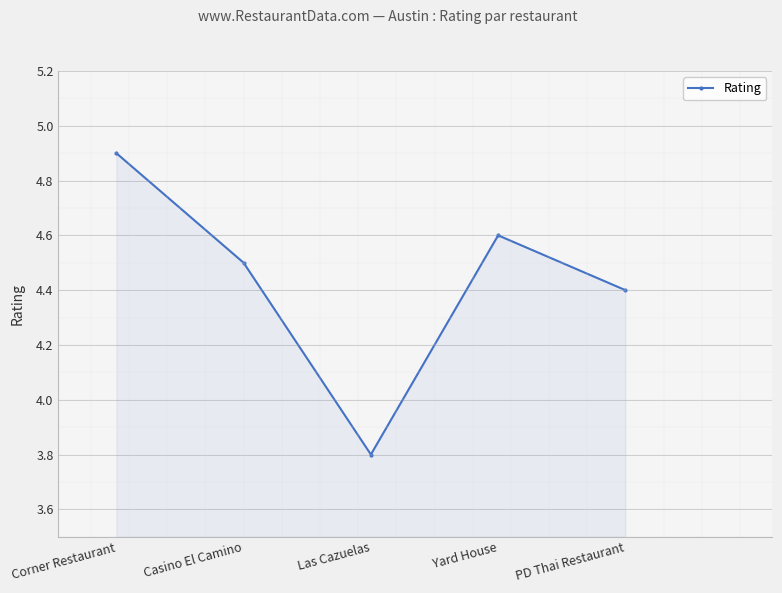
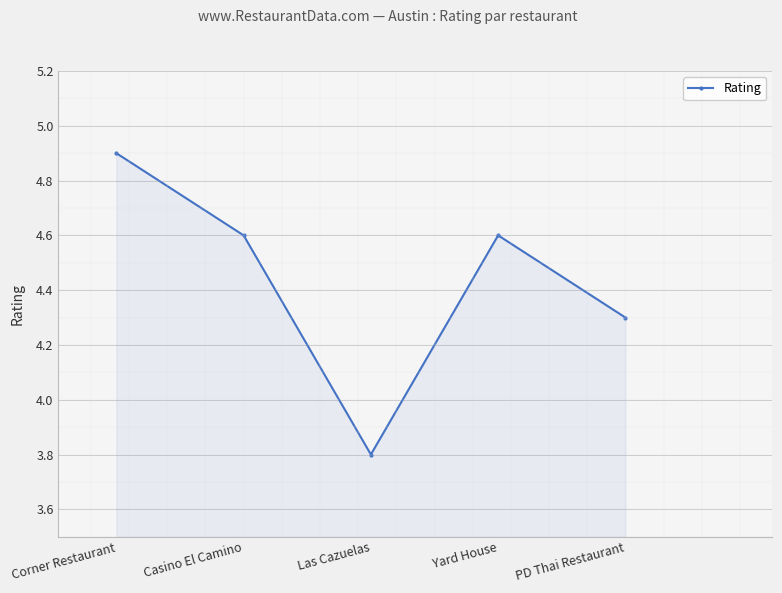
  {
    "Corner Restaurant": 4.9,
-   "Casino El Camino": 4.5,
+   "Casino El Camino": 4.6,
    "Las Cazuelas": 3.8,
    "Yard House": 4.6,
-   "PD Thai Restaurant": 4.4
+   "PD Thai Restaurant": 4.3
  }
